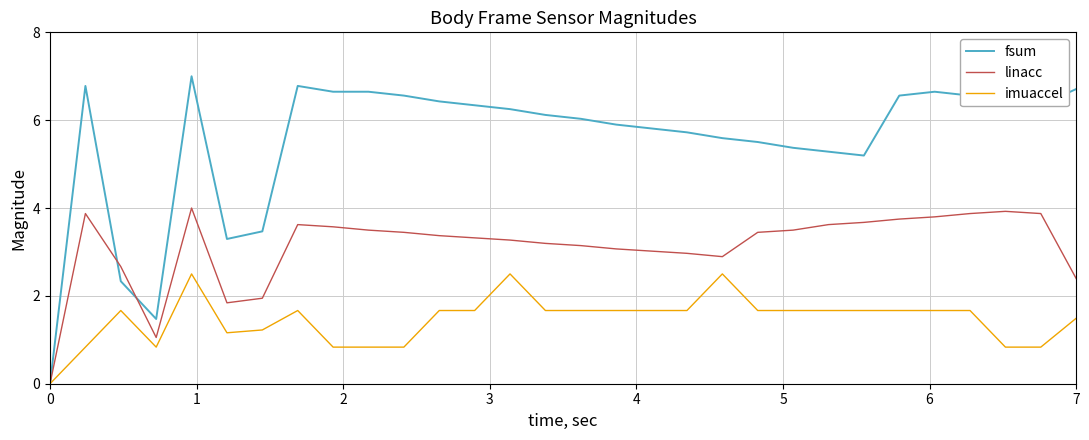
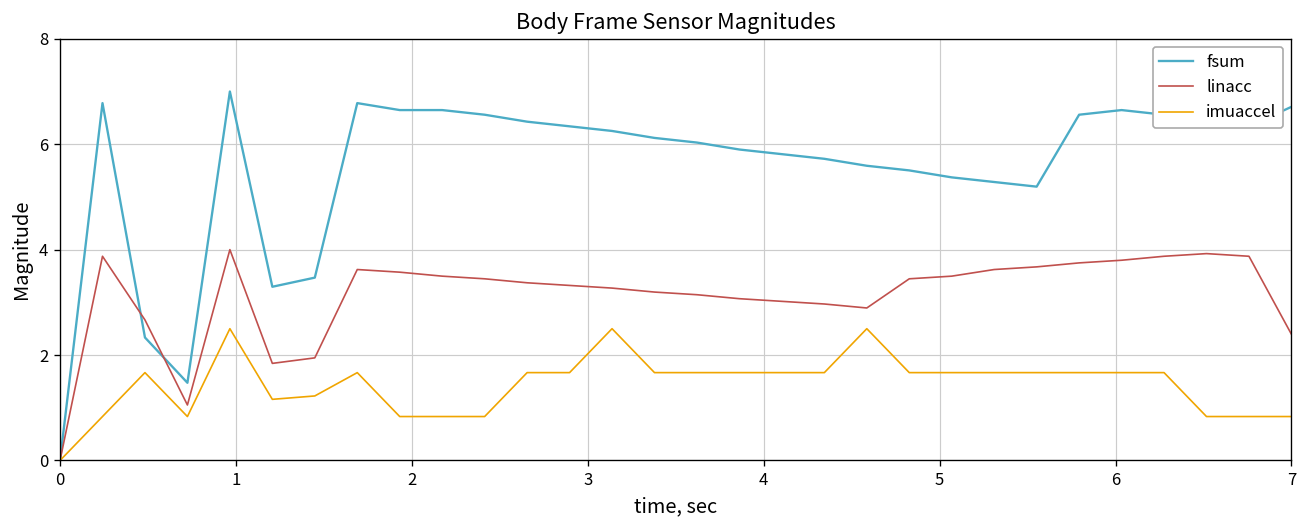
  {
    "fsum": {
      "7": 6.7
    },
    "linacc": {
      "7": 2.4
    },
    "imuaccel": {
-     "7": 1.5
+     "7": 0.8
    }
  }
